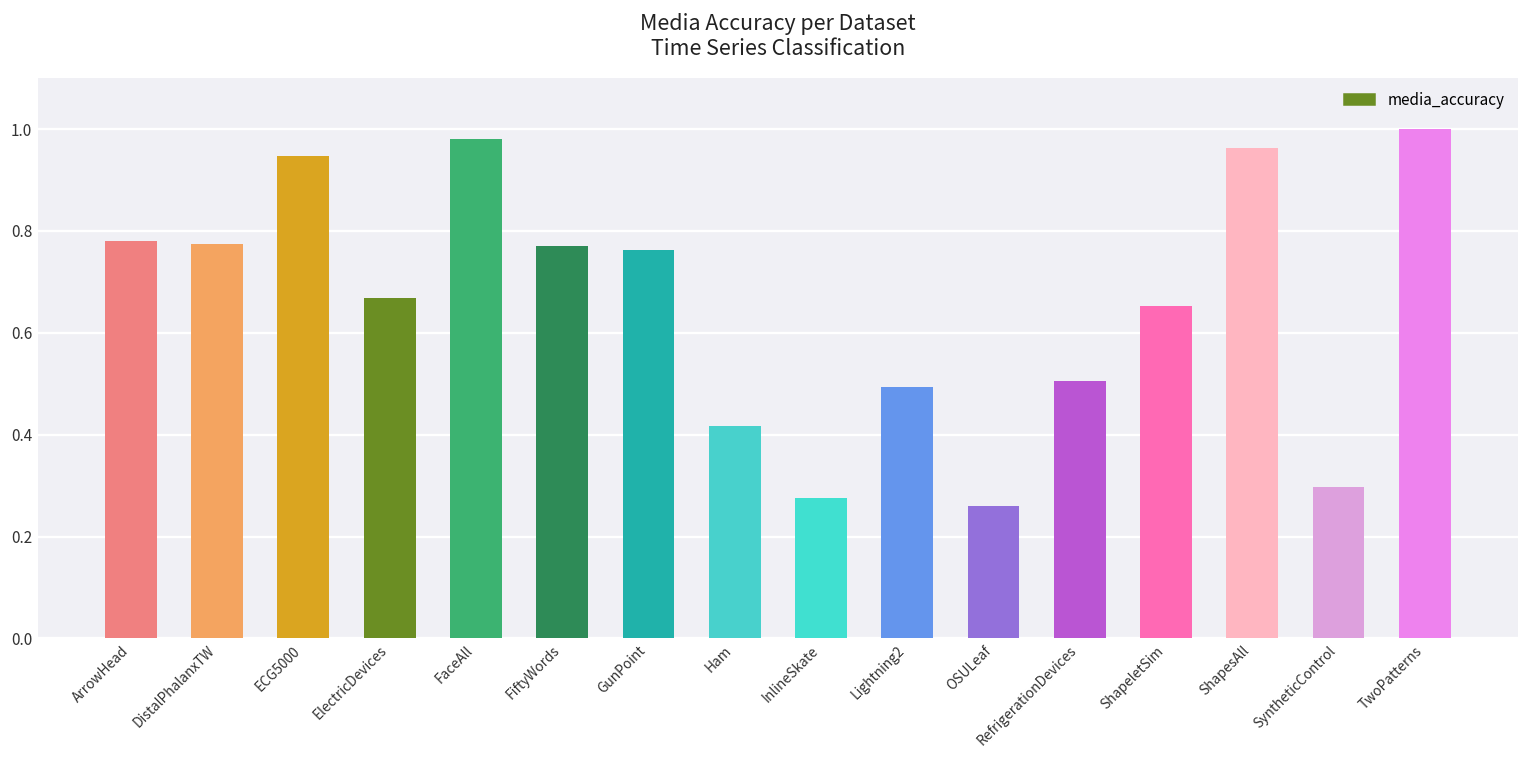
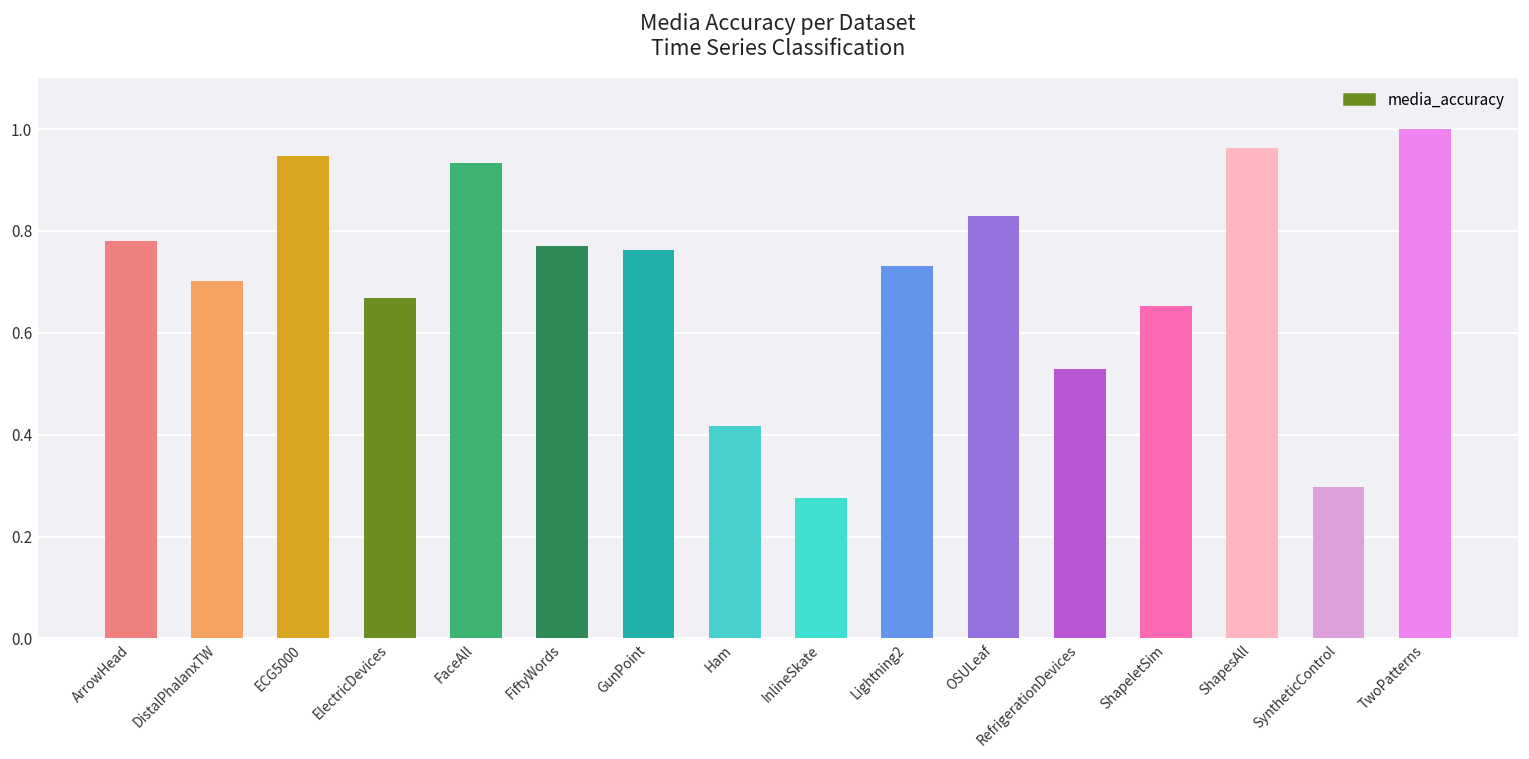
  {
    "ArrowHead": 0.78,
-   "DistalPhalanxTW": 0.77,
+   "DistalPhalanxTW": 0.70,
    "ECG5000": 0.95,
    "ElectricDevices": 0.67,
-   "FaceAll": 0.98,
+   "FaceAll": 0.93,
    "FiftyWords": 0.77,
    "GunPoint": 0.76,
    "Ham": 0.42,
    "InlineSkate": 0.28,
-   "Lightning2": 0.49,
-   "OSULeaf": 0.26,
-   "RefrigerationDevices": 0.51,
+   "Lightning2": 0.73,
+   "OSULeaf": 0.83,
+   "RefrigerationDevices": 0.53,
    "ShapeletSim": 0.65,
    "ShapesAll": 0.96,
    "SyntheticControl": 0.30,
    "TwoPatterns": 1.00
  }
